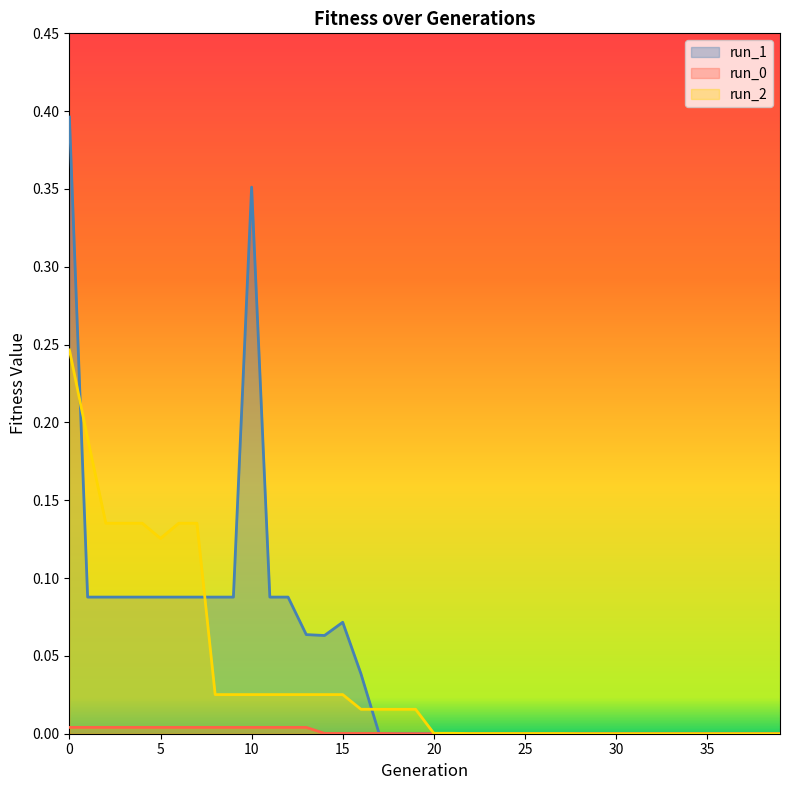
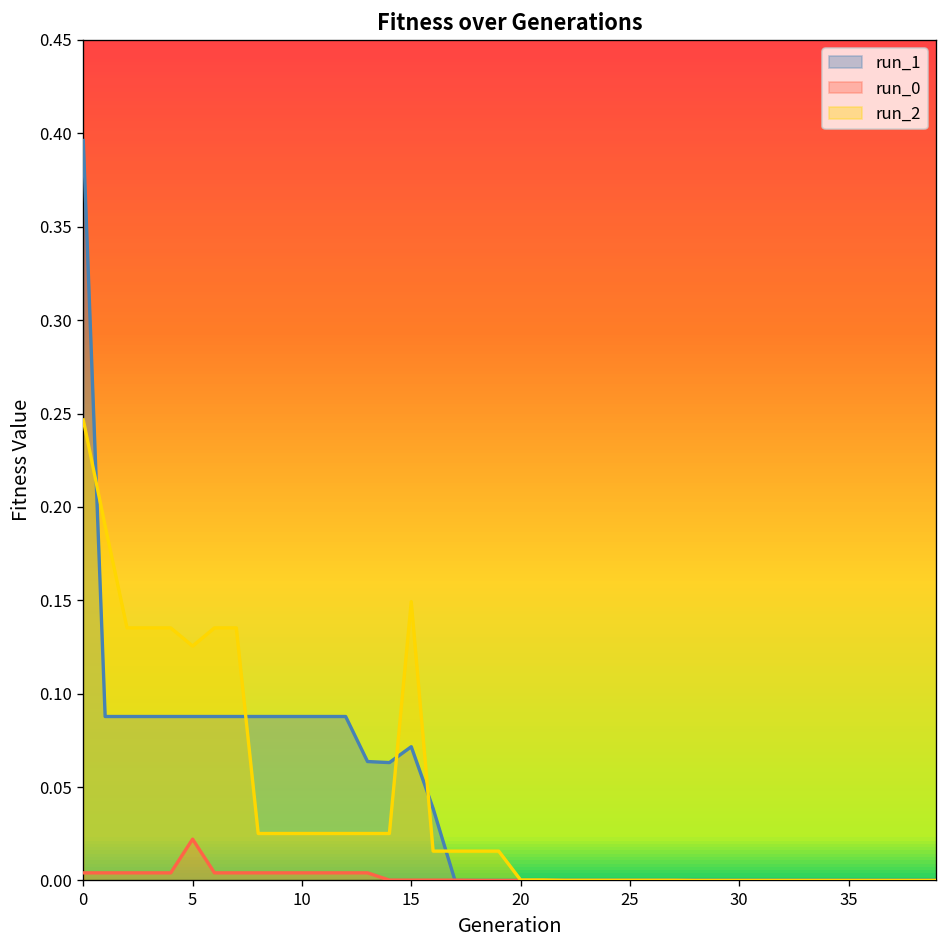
  {
    "run_1": {
      "0": 0.396,
      "5": 0.088,
-     "10": 0.351,
+     "10": 0.088,
      "15": 0.072
    },
    "run_0": {
      "0": 0.004,
-     "5": 0.004,
+     "5": 0.022,
      "10": 0.004,
      "15": 0.000
    },
    "run_2": {
      "0": 0.247,
      "5": 0.126,
      "10": 0.025,
-     "15": 0.025
+     "15": 0.149
    }
  }
